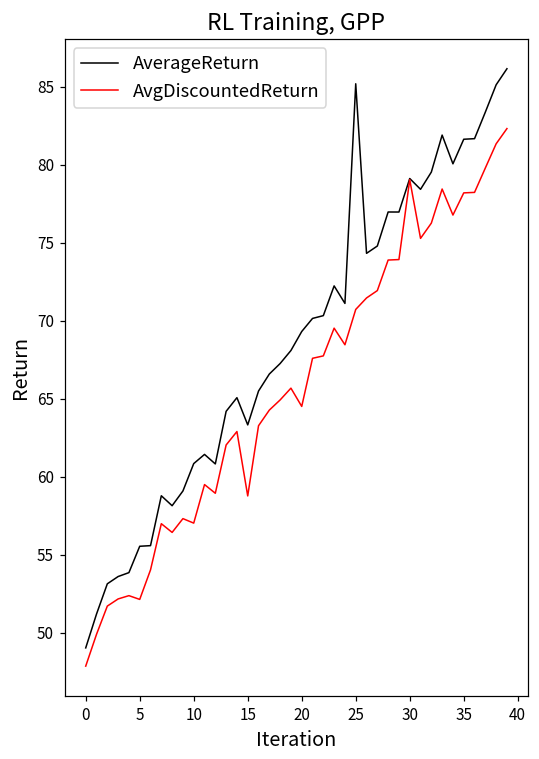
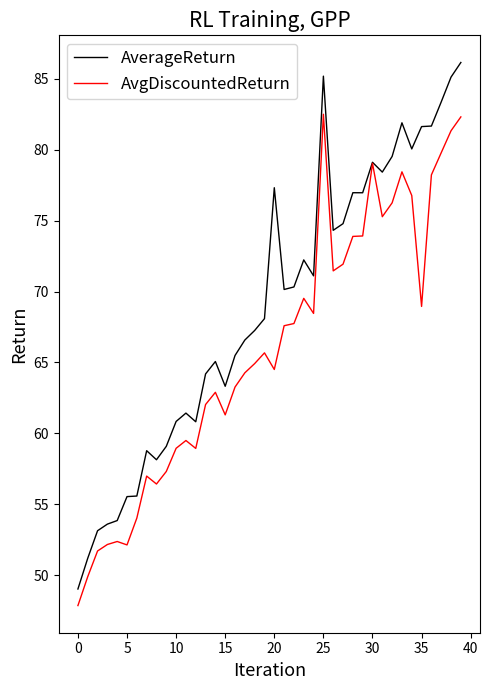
  {
    "AverageReturn": {
      "0": 49.0,
      "5": 55.5,
      "10": 60.8,
      "15": 63.3,
-     "20": 69.3,
+     "20": 77.3,
      "25": 85.2,
      "35": 81.6
    },
    "AvgDiscountedReturn": {
      "0": 47.9,
      "5": 52.1,
-     "10": 57.0,
-     "15": 58.8,
+     "10": 58.9,
+     "15": 61.3,
      "20": 64.5,
-     "25": 70.7,
-     "35": 78.2
+     "25": 82.5,
+     "35": 69.0
    }
  }
